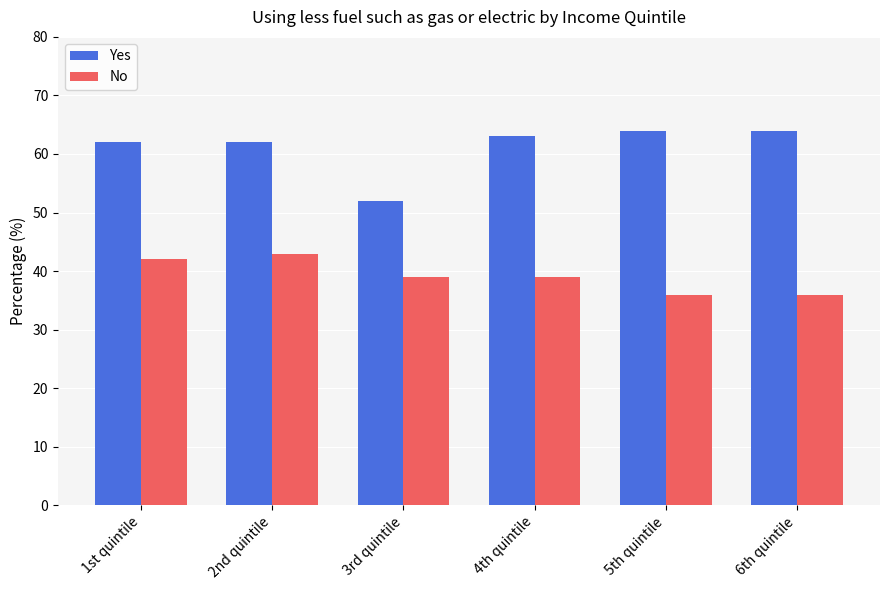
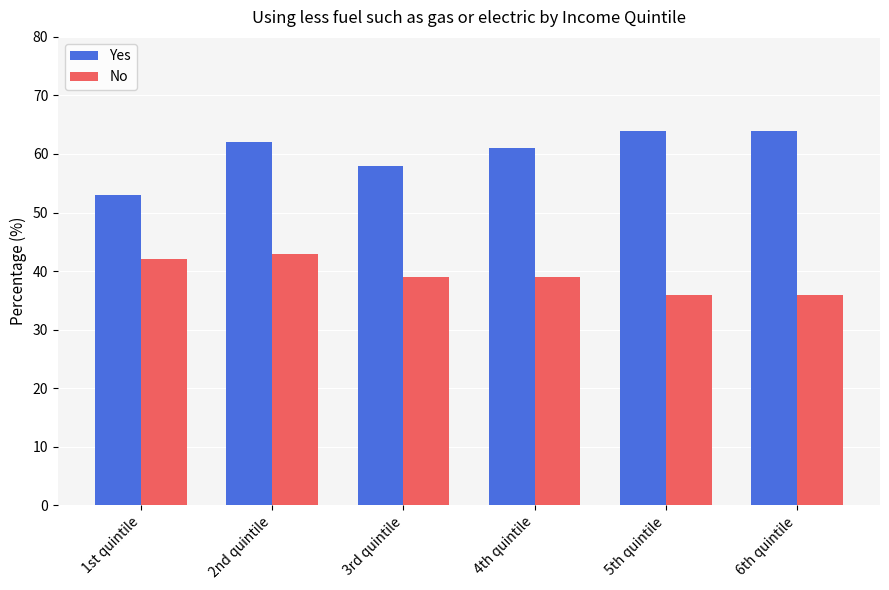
  {
    "Yes": {
-     "1st quintile": 62,
+     "1st quintile": 53,
      "2nd quintile": 62,
-     "3rd quintile": 52,
-     "4th quintile": 63,
+     "3rd quintile": 58,
+     "4th quintile": 61,
      "5th quintile": 64,
      "6th quintile": 64
    },
    "No": {
      "1st quintile": 42,
      "2nd quintile": 43,
      "3rd quintile": 39,
      "4th quintile": 39,
      "5th quintile": 36,
      "6th quintile": 36
    }
  }
